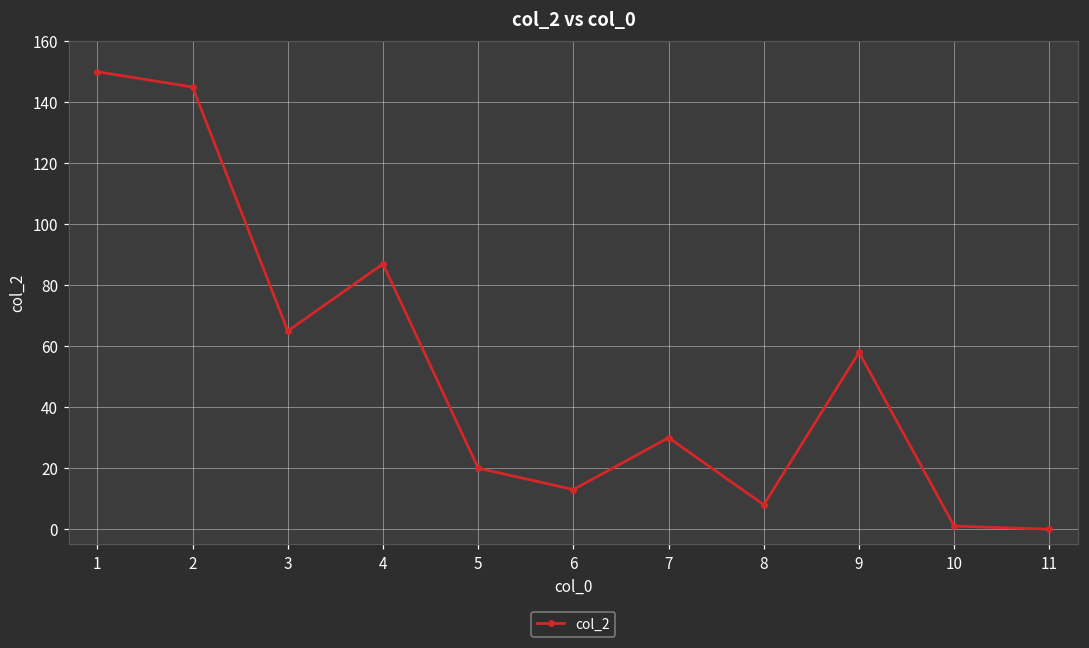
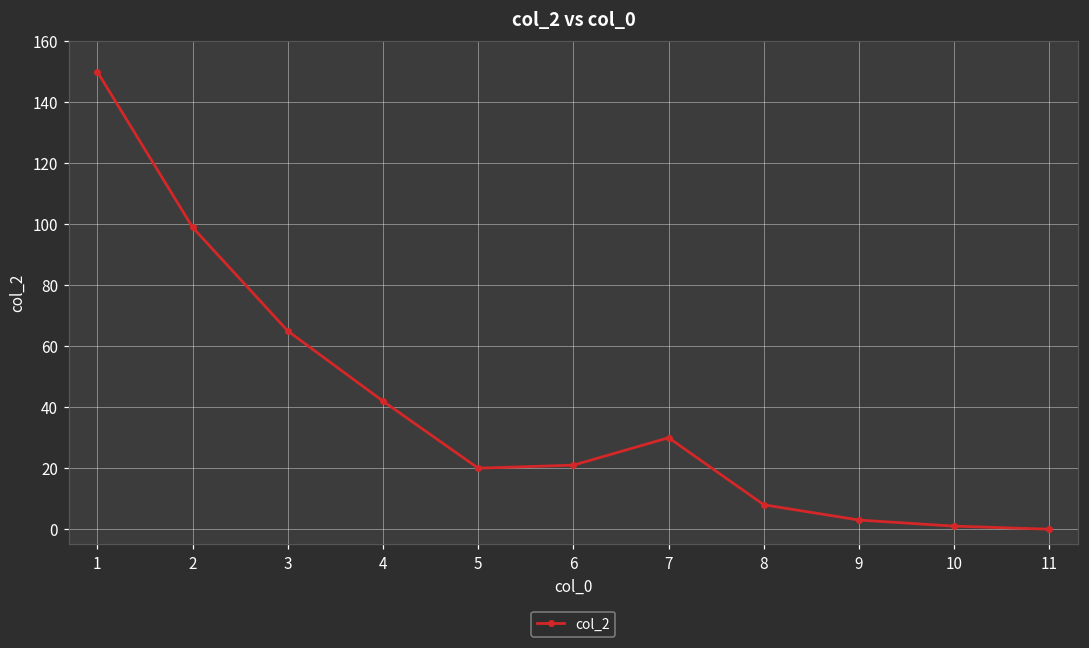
  {
    "1": 150,
-   "2": 145,
+   "2": 99,
    "3": 65,
-   "4": 87,
+   "4": 42,
    "5": 20,
-   "6": 13,
+   "6": 21,
    "7": 30,
    "8": 8,
-   "9": 58,
+   "9": 3,
    "10": 1,
    "11": 0
  }
